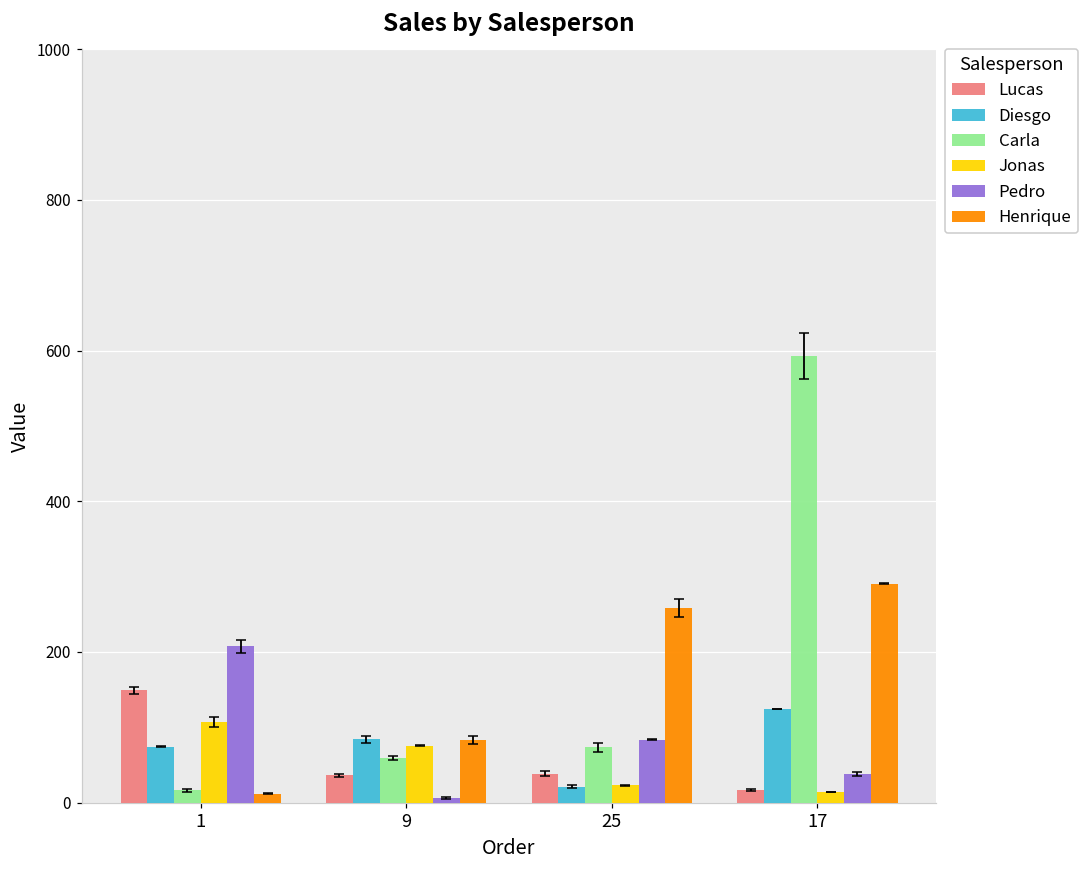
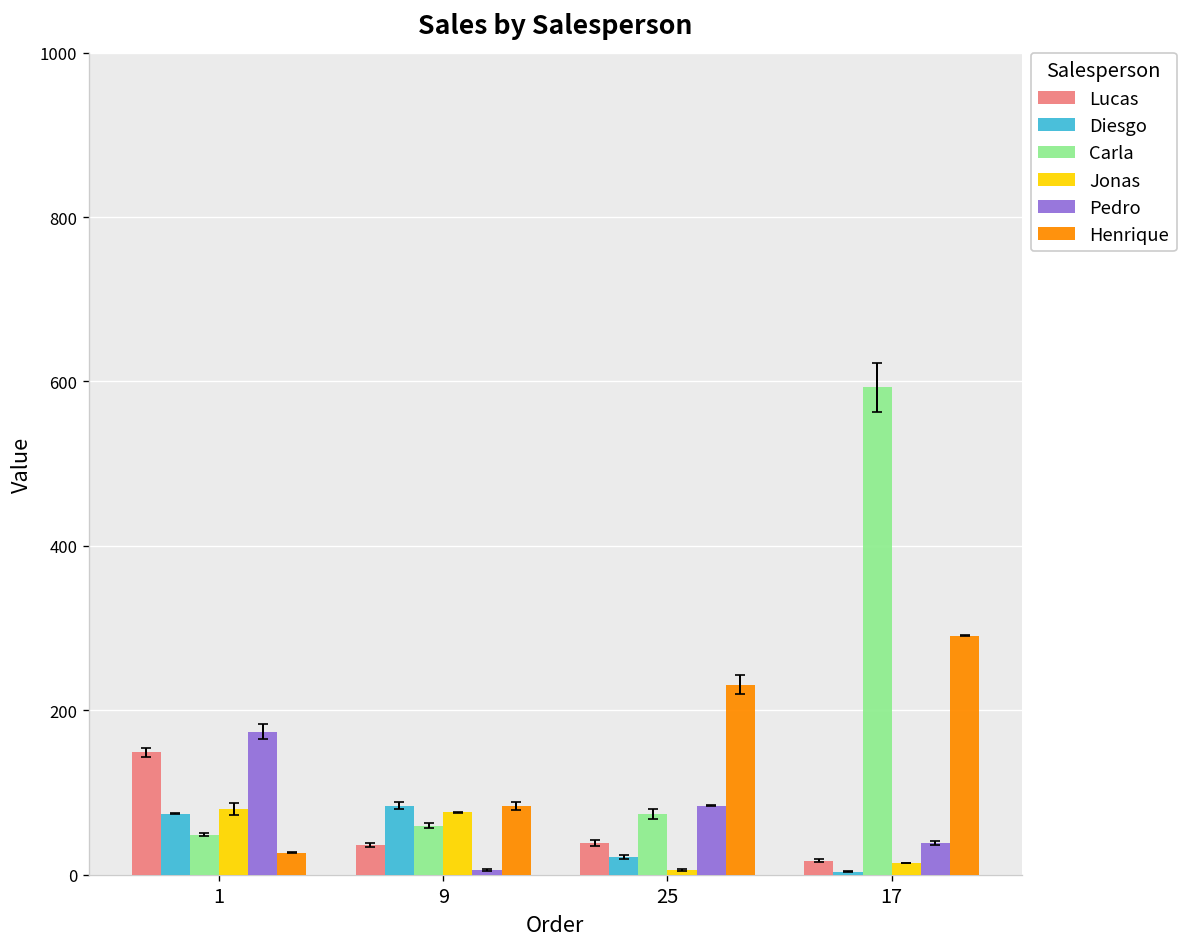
  {
    "Lucas": {
      "1": 150,
      "9": 40,
      "25": 40,
      "17": 20
    },
    "Diesgo": {
      "1": 70,
      "9": 80,
      "25": 20,
-     "17": 120
+     "17": 0
    },
    "Carla": {
-     "1": 20,
+     "1": 50,
      "9": 60,
      "25": 70,
      "17": 590
    },
    "Jonas": {
-     "1": 110,
+     "1": 80,
      "9": 80,
-     "25": 20,
+     "25": 10,
      "17": 10
    },
    "Pedro": {
-     "1": 210,
+     "1": 170,
      "9": 10,
      "25": 80,
      "17": 40
    },
    "Henrique": {
-     "1": 10,
+     "1": 30,
      "9": 80,
-     "25": 260,
+     "25": 230,
      "17": 290
    }
  }
